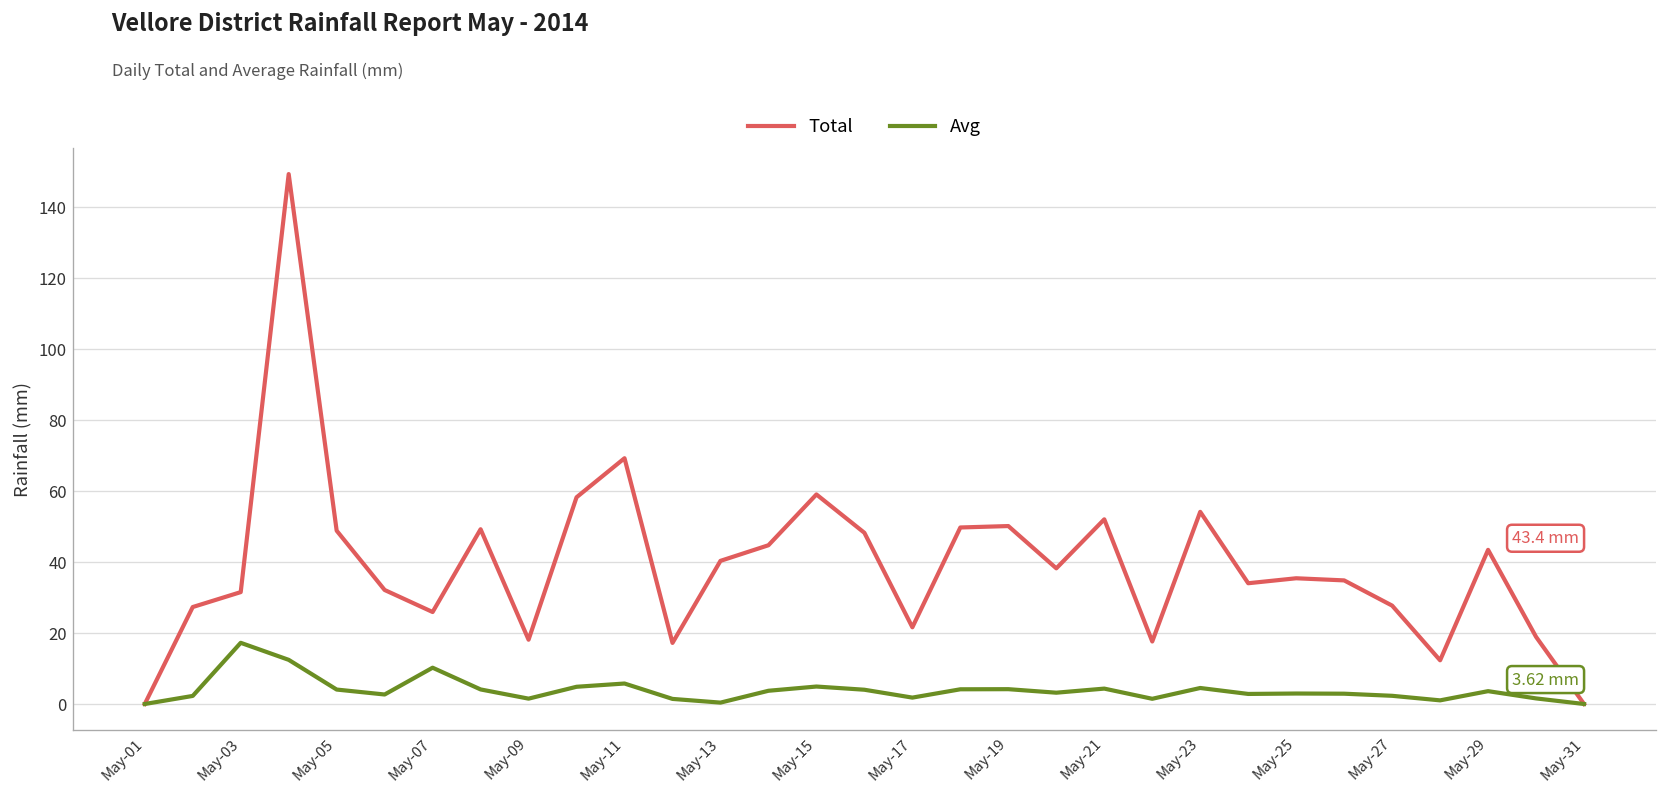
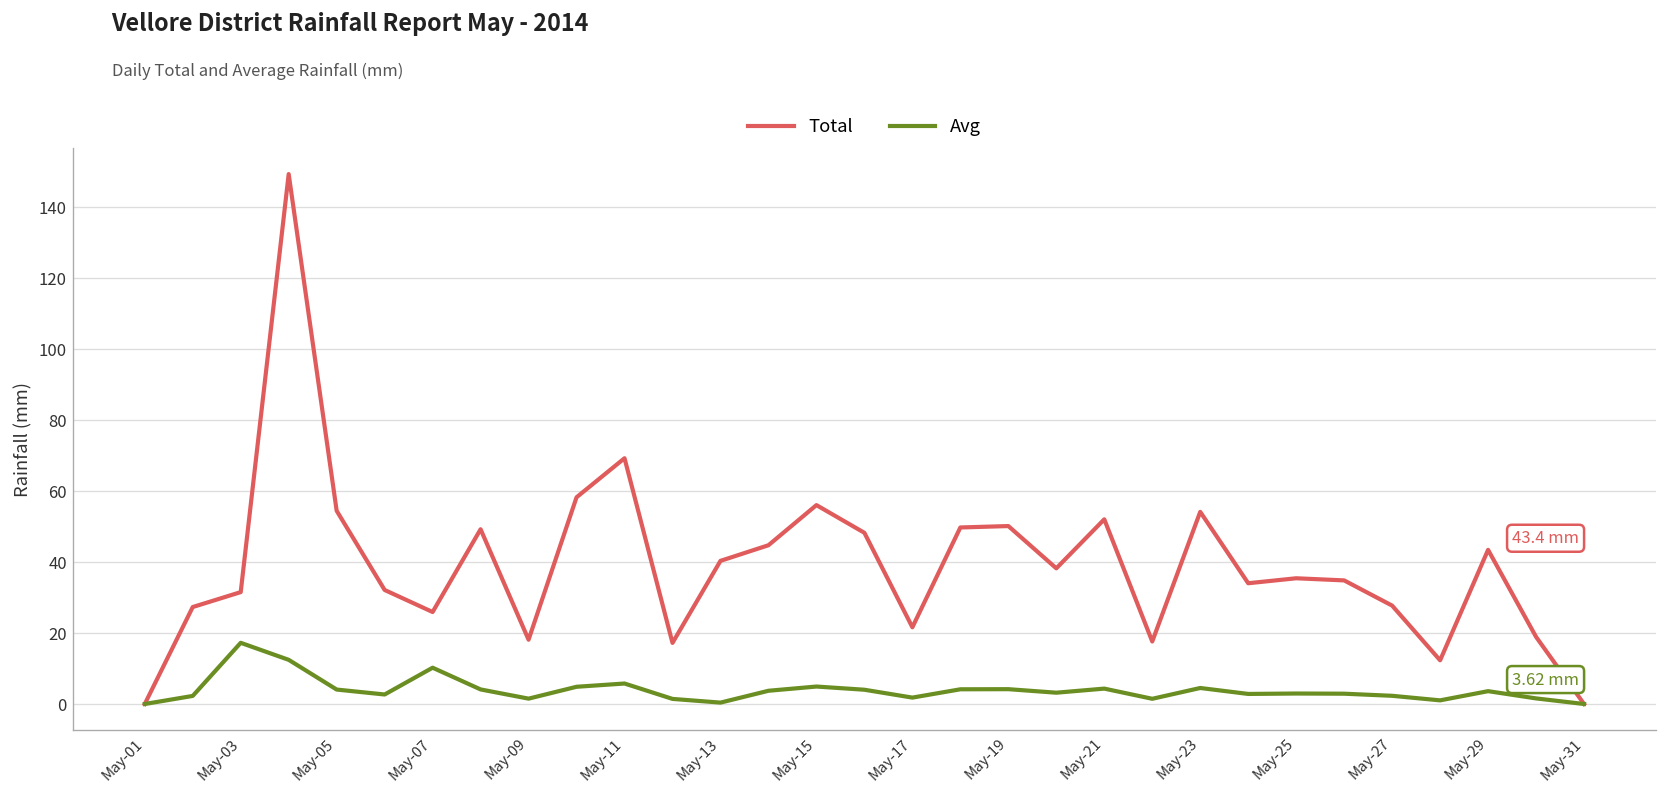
  {
    "Total": {
      "May-03": 32,
-     "May-05": 49,
+     "May-05": 54,
      "May-07": 26,
      "May-09": 18,
      "May-11": 69,
      "May-13": 40,
-     "May-15": 59,
+     "May-15": 56,
      "May-17": 22,
      "May-19": 50,
      "May-21": 52,
      "May-23": 54,
      "May-25": 35,
      "May-27": 28
    },
    "Avg": {
      "May-03": 17,
      "May-05": 4,
      "May-07": 10,
      "May-09": 2,
      "May-11": 6,
      "May-13": 0,
      "May-15": 5,
      "May-17": 2,
      "May-19": 4,
      "May-21": 4,
      "May-23": 5,
      "May-25": 3,
      "May-27": 2,
      "May-29": 4
    }
  }
